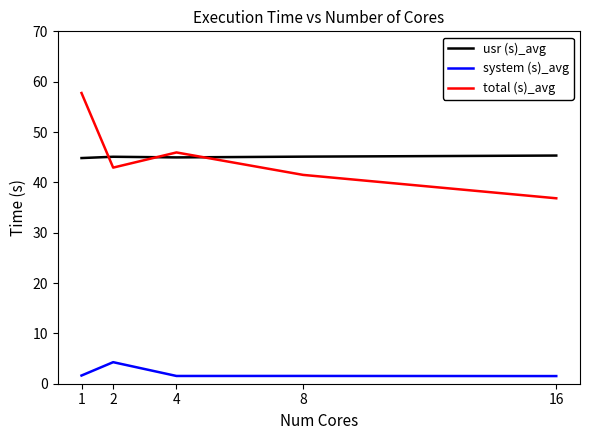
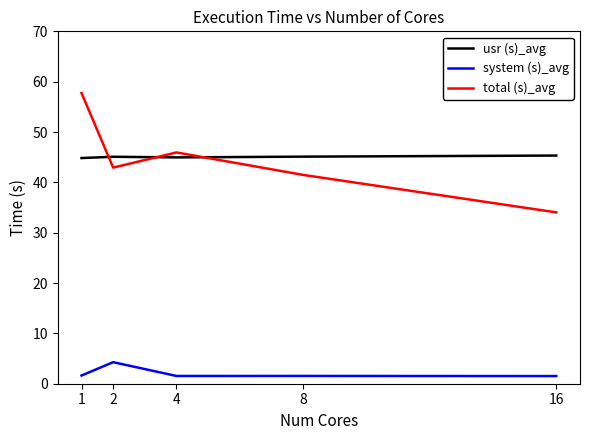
  {
    "usr (s)_avg": {
      "1": 45,
      "2": 45,
      "4": 45,
      "8": 45,
      "16": 45
    },
    "system (s)_avg": {
      "1": 2,
      "2": 4,
      "4": 2,
      "8": 2,
      "16": 2
    },
    "total (s)_avg": {
      "1": 58,
      "2": 43,
      "4": 46,
      "8": 41,
-     "16": 37
+     "16": 34
    }
  }
